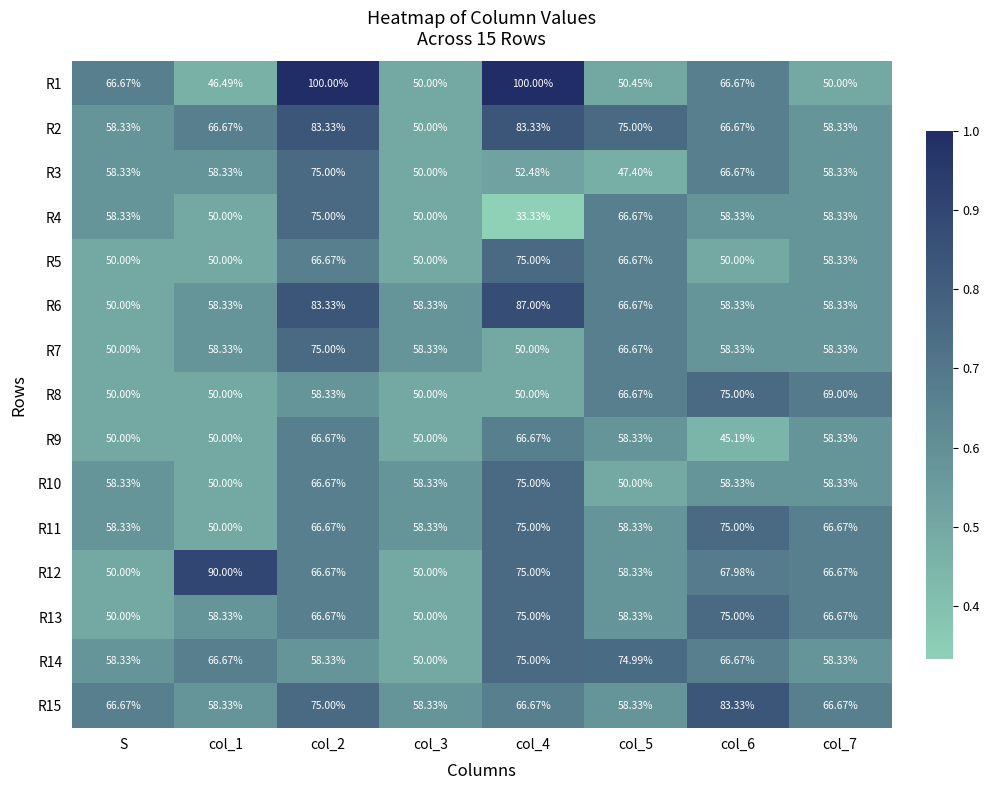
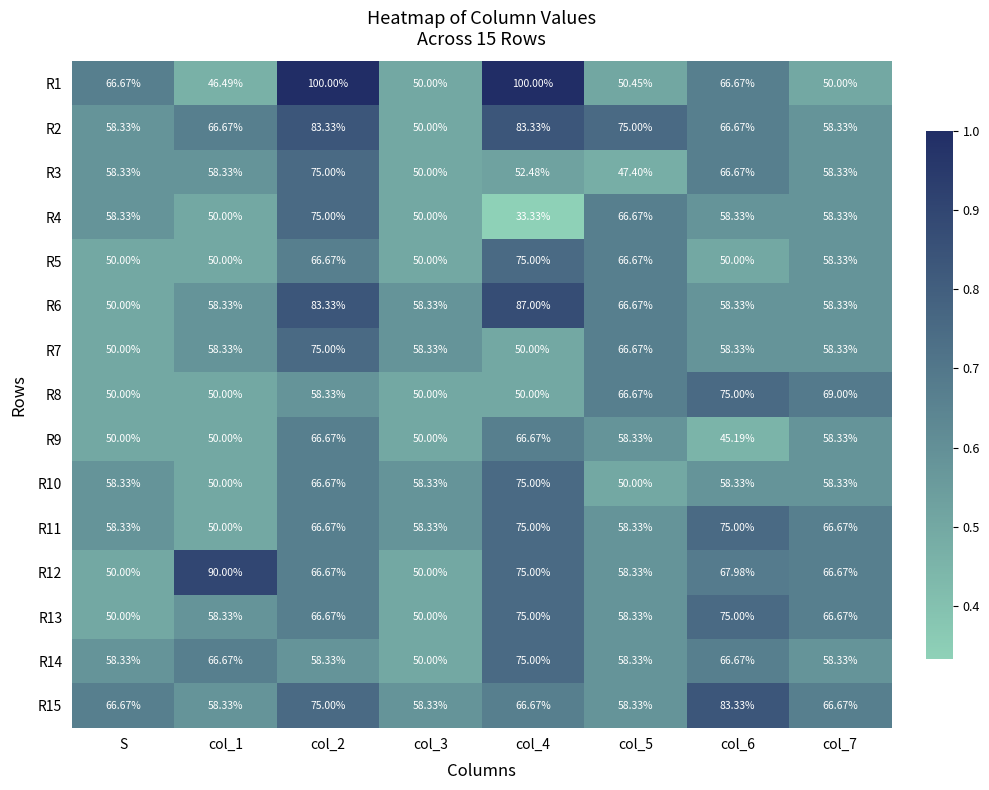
  {
    "R1": {
      "S": "66.67%",
      "col_1": "46.49%",
      "col_2": "100.00%",
      "col_3": "50.00%",
      "col_4": "100.00%",
      "col_5": "50.45%",
      "col_6": "66.67%",
      "col_7": "50.00%"
    },
    "R2": {
      "S": "58.33%",
      "col_1": "66.67%",
      "col_2": "83.33%",
      "col_3": "50.00%",
      "col_4": "83.33%",
      "col_5": "75.00%",
      "col_6": "66.67%",
      "col_7": "58.33%"
    },
    "R3": {
      "S": "58.33%",
      "col_1": "58.33%",
      "col_2": "75.00%",
      "col_3": "50.00%",
      "col_4": "52.48%",
      "col_5": "47.40%",
      "col_6": "66.67%",
      "col_7": "58.33%"
    },
    "R4": {
      "S": "58.33%",
      "col_1": "50.00%",
      "col_2": "75.00%",
      "col_3": "50.00%",
      "col_4": "33.33%",
      "col_5": "66.67%",
      "col_6": "58.33%",
      "col_7": "58.33%"
    },
    "R5": {
      "S": "50.00%",
      "col_1": "50.00%",
      "col_2": "66.67%",
      "col_3": "50.00%",
      "col_4": "75.00%",
      "col_5": "66.67%",
      "col_6": "50.00%",
      "col_7": "58.33%"
    },
    "R6": {
      "S": "50.00%",
      "col_1": "58.33%",
      "col_2": "83.33%",
      "col_3": "58.33%",
      "col_4": "87.00%",
      "col_5": "66.67%",
      "col_6": "58.33%",
      "col_7": "58.33%"
    },
    "R7": {
      "S": "50.00%",
      "col_1": "58.33%",
      "col_2": "75.00%",
      "col_3": "58.33%",
      "col_4": "50.00%",
      "col_5": "66.67%",
      "col_6": "58.33%",
      "col_7": "58.33%"
    },
    "R8": {
      "S": "50.00%",
      "col_1": "50.00%",
      "col_2": "58.33%",
      "col_3": "50.00%",
      "col_4": "50.00%",
      "col_5": "66.67%",
      "col_6": "75.00%",
      "col_7": "69.00%"
    },
    "R9": {
      "S": "50.00%",
      "col_1": "50.00%",
      "col_2": "66.67%",
      "col_3": "50.00%",
      "col_4": "66.67%",
      "col_5": "58.33%",
      "col_6": "45.19%",
      "col_7": "58.33%"
    },
    "R10": {
      "S": "58.33%",
      "col_1": "50.00%",
      "col_2": "66.67%",
      "col_3": "58.33%",
      "col_4": "75.00%",
      "col_5": "50.00%",
      "col_6": "58.33%",
      "col_7": "58.33%"
    },
    "R11": {
      "S": "58.33%",
      "col_1": "50.00%",
      "col_2": "66.67%",
      "col_3": "58.33%",
      "col_4": "75.00%",
      "col_5": "58.33%",
      "col_6": "75.00%",
      "col_7": "66.67%"
    },
    "R12": {
      "S": "50.00%",
      "col_1": "90.00%",
      "col_2": "66.67%",
      "col_3": "50.00%",
      "col_4": "75.00%",
      "col_5": "58.33%",
      "col_6": "67.98%",
      "col_7": "66.67%"
    },
    "R13": {
      "S": "50.00%",
      "col_1": "58.33%",
      "col_2": "66.67%",
      "col_3": "50.00%",
      "col_4": "75.00%",
      "col_5": "58.33%",
      "col_6": "75.00%",
      "col_7": "66.67%"
    },
    "R14": {
      "S": "58.33%",
      "col_1": "66.67%",
      "col_2": "58.33%",
      "col_3": "50.00%",
      "col_4": "75.00%",
-     "col_5": "74.99%",
+     "col_5": "58.33%",
      "col_6": "66.67%",
      "col_7": "58.33%"
    },
    "R15": {
      "S": "66.67%",
      "col_1": "58.33%",
      "col_2": "75.00%",
      "col_3": "58.33%",
      "col_4": "66.67%",
      "col_5": "58.33%",
      "col_6": "83.33%",
      "col_7": "66.67%"
    }
  }
